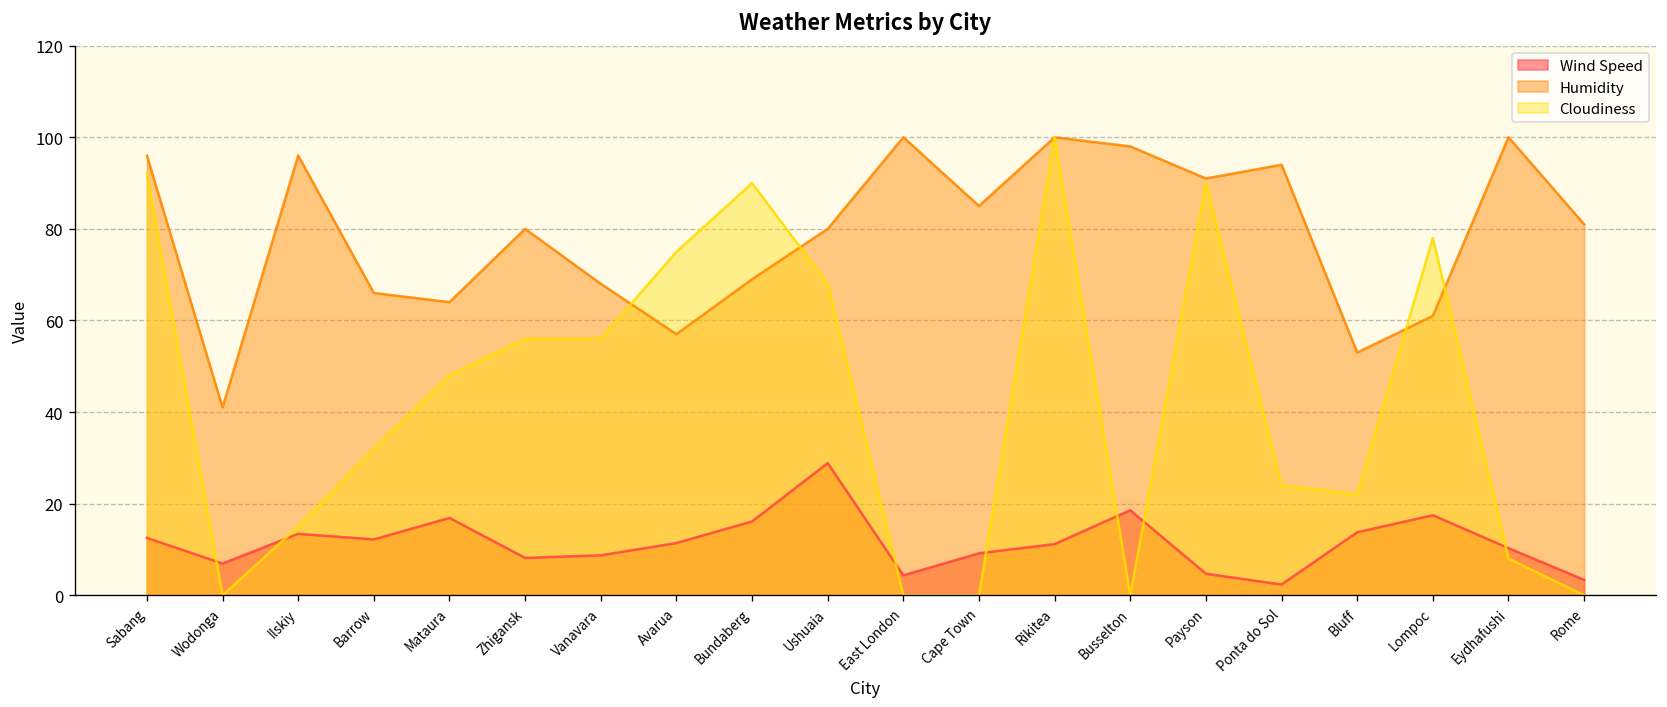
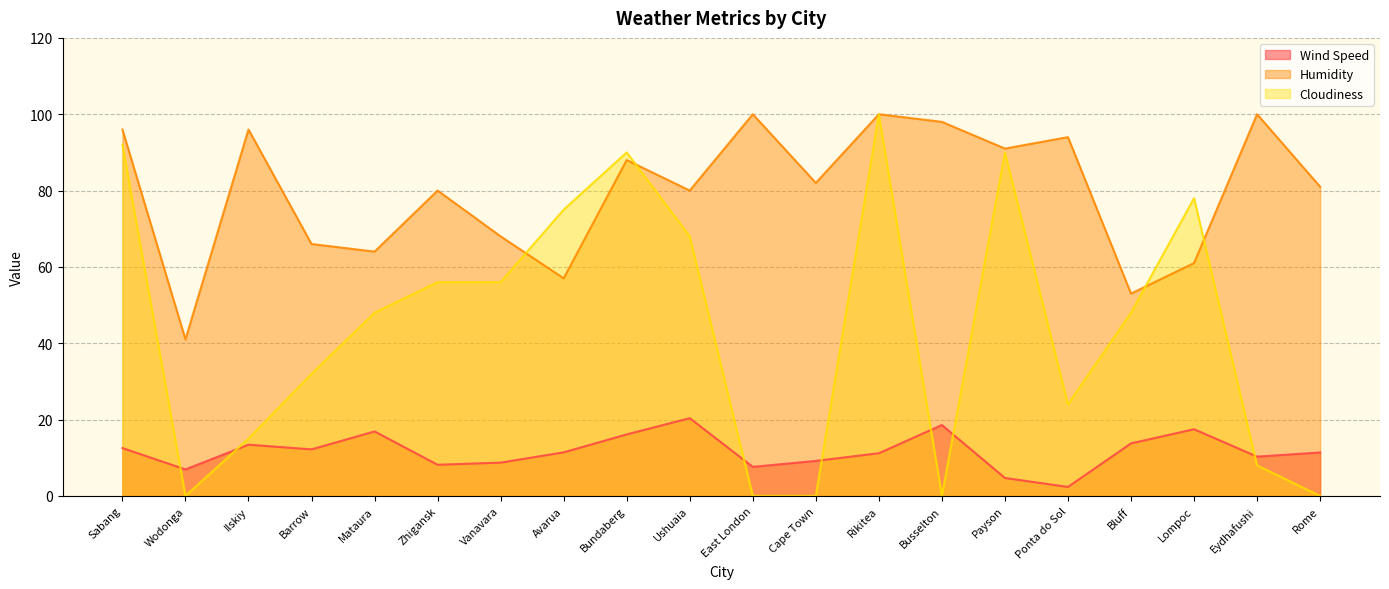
  {
    "Wind Speed": {
      "Sabang": 13,
      "Wodonga": 7,
      "Ilskiy": 13,
      "Barrow": 12,
      "Mataura": 17,
      "Zhigansk": 8,
      "Vanavara": 9,
      "Avarua": 11,
      "Bundaberg": 16,
-     "Ushuaia": 29,
-     "East London": 4,
+     "Ushuaia": 20,
+     "East London": 8,
      "Cape Town": 9,
      "Rikitea": 11,
      "Busselton": 19,
      "Payson": 5,
      "Ponta do Sol": 2,
      "Bluff": 14,
      "Lompoc": 17,
      "Eydhafushi": 10,
-     "Rome": 3
+     "Rome": 11
    },
    "Humidity": {
      "Sabang": 96,
      "Wodonga": 41,
      "Ilskiy": 96,
      "Barrow": 66,
      "Mataura": 64,
      "Zhigansk": 80,
      "Vanavara": 68,
      "Avarua": 57,
-     "Bundaberg": 69,
+     "Bundaberg": 88,
      "Ushuaia": 80,
      "East London": 100,
-     "Cape Town": 85,
+     "Cape Town": 82,
      "Busselton": 98,
      "Payson": 91,
      "Ponta do Sol": 94,
      "Bluff": 53,
      "Lompoc": 61,
      "Eydhafushi": 100,
      "Rome": 81
    },
    "Cloudiness": {
      "Sabang": 92,
      "Wodonga": 0,
      "Ilskiy": 15,
      "Barrow": 32,
      "Mataura": 48,
      "Zhigansk": 56,
      "Vanavara": 56,
      "Avarua": 75,
      "Bundaberg": 90,
      "Ushuaia": 68,
      "East London": 0,
      "Cape Town": 0,
      "Busselton": 0,
      "Payson": 90,
      "Ponta do Sol": 24,
-     "Bluff": 22,
+     "Bluff": 48,
      "Lompoc": 78,
      "Eydhafushi": 8,
      "Rome": 0
    }
  }
